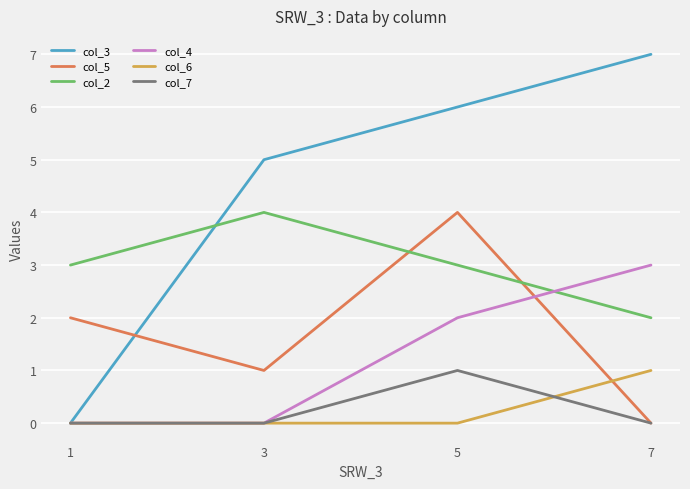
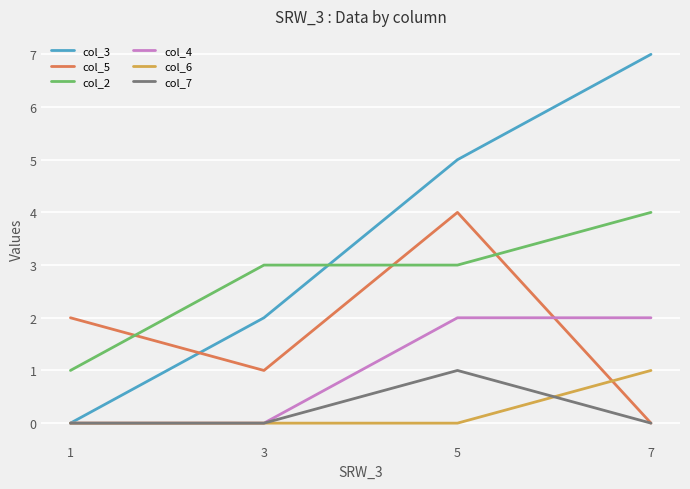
  {
    "col_3": {
-     "3": 5,
-     "5": 6,
+     "3": 2,
+     "5": 5,
      "7": 7
    },
    "col_2": {
-     "1": 3,
-     "3": 4,
+     "1": 1,
+     "3": 3,
      "5": 3,
-     "7": 2
+     "7": 4
    },
    "col_4": {
      "5": 2,
-     "7": 3
+     "7": 2
    },
    "col_7": {
      "5": 1
    }
  }
